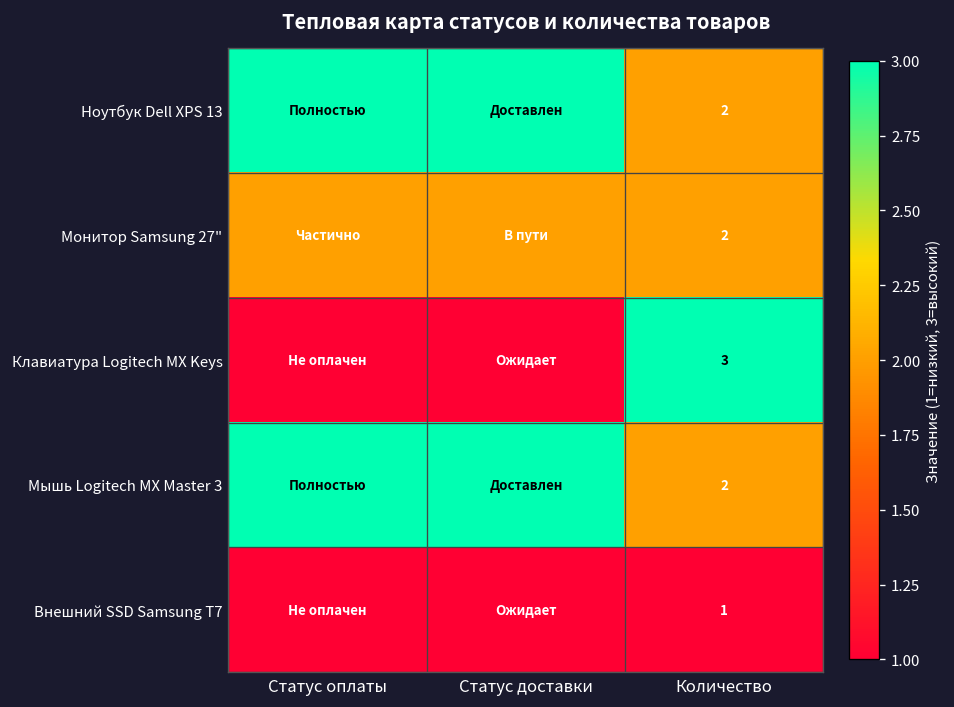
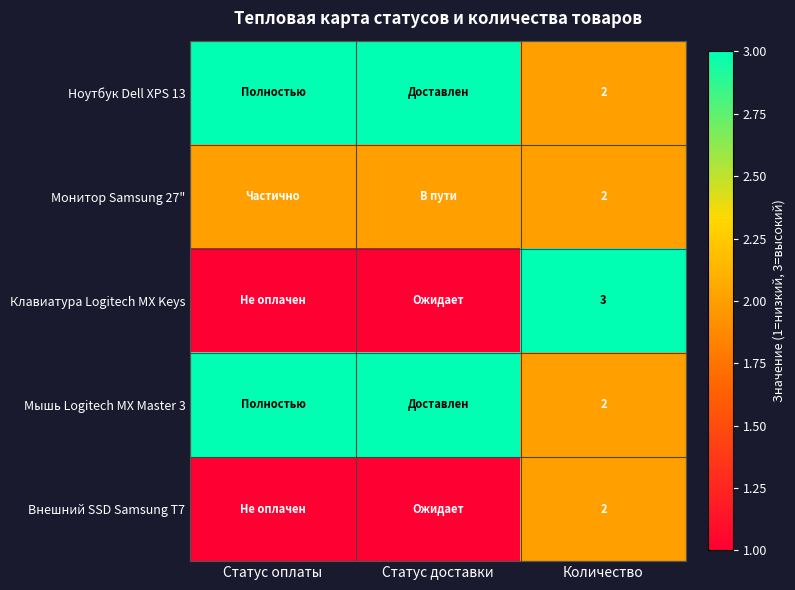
  {
    "Ноутбук Dell XPS 13": {
      "Количество": 2
    },
    "Монитор Samsung 27\"": {
      "Количество": 2
    },
    "Клавиатура Logitech MX Keys": {
      "Количество": 3
    },
    "Мышь Logitech MX Master 3": {
      "Количество": 2
    },
    "Внешний SSD Samsung T7": {
-     "Количество": 1
+     "Количество": 2
    }
  }
